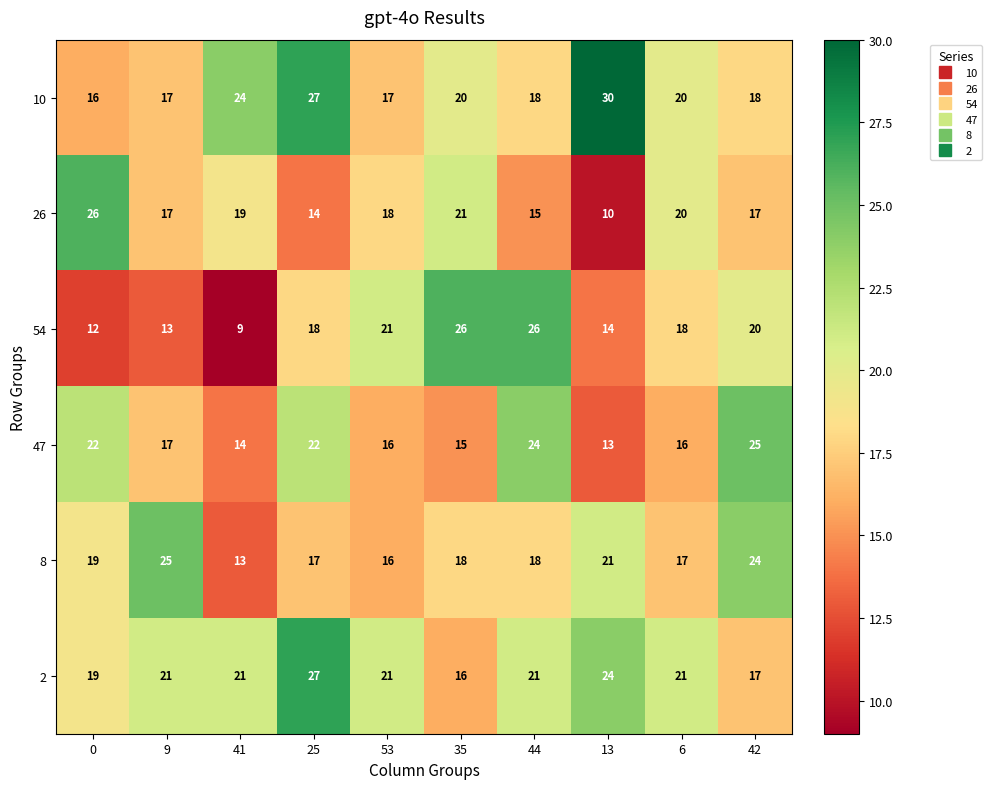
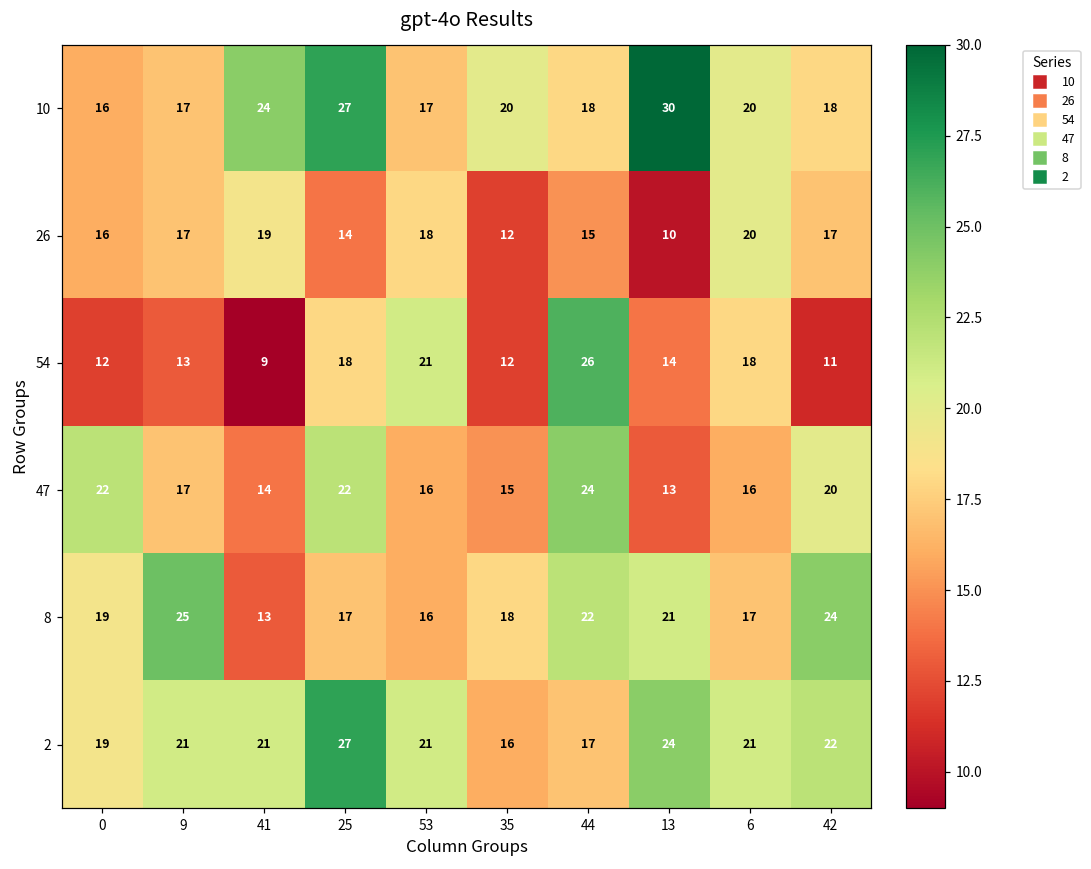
  {
    "10": {
      "0": 16,
      "9": 17,
      "41": 24,
      "25": 27,
      "53": 17,
      "35": 20,
      "44": 18,
      "13": 30,
      "6": 20,
      "42": 18
    },
    "26": {
-     "0": 26,
+     "0": 16,
      "9": 17,
      "41": 19,
      "25": 14,
      "53": 18,
-     "35": 21,
+     "35": 12,
      "44": 15,
      "13": 10,
      "6": 20,
      "42": 17
    },
    "54": {
      "0": 12,
      "9": 13,
      "41": 9,
      "25": 18,
      "53": 21,
-     "35": 26,
+     "35": 12,
      "44": 26,
      "13": 14,
      "6": 18,
-     "42": 20
+     "42": 11
    },
    "47": {
      "0": 22,
      "9": 17,
      "41": 14,
      "25": 22,
      "53": 16,
      "35": 15,
      "44": 24,
      "13": 13,
      "6": 16,
-     "42": 25
+     "42": 20
    },
    "8": {
      "0": 19,
      "9": 25,
      "41": 13,
      "25": 17,
      "53": 16,
      "35": 18,
-     "44": 18,
+     "44": 22,
      "13": 21,
      "6": 17,
      "42": 24
    },
    "2": {
      "0": 19,
      "9": 21,
      "41": 21,
      "25": 27,
      "53": 21,
      "35": 16,
-     "44": 21,
+     "44": 17,
      "13": 24,
      "6": 21,
-     "42": 17
+     "42": 22
    }
  }
